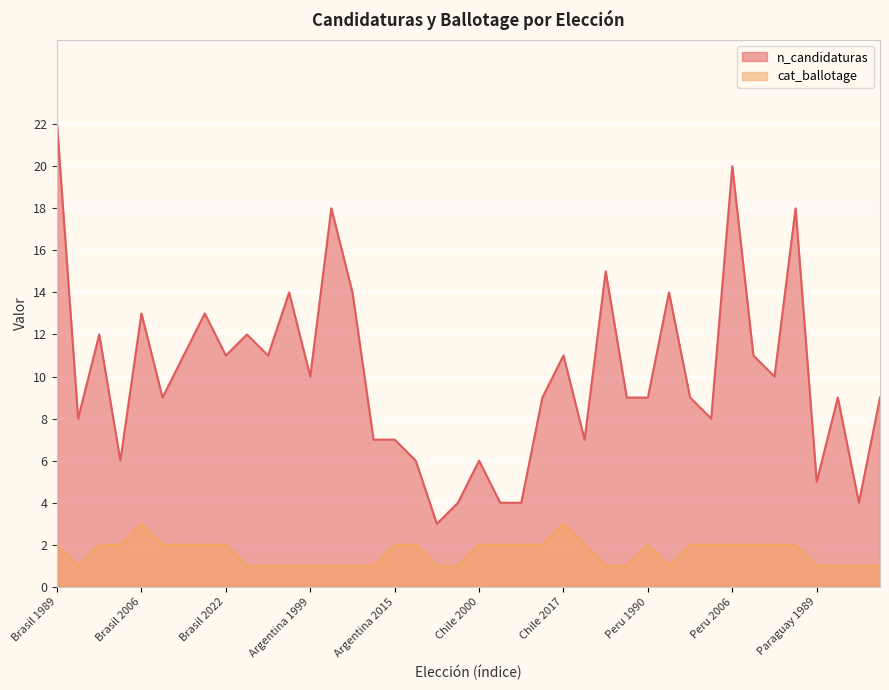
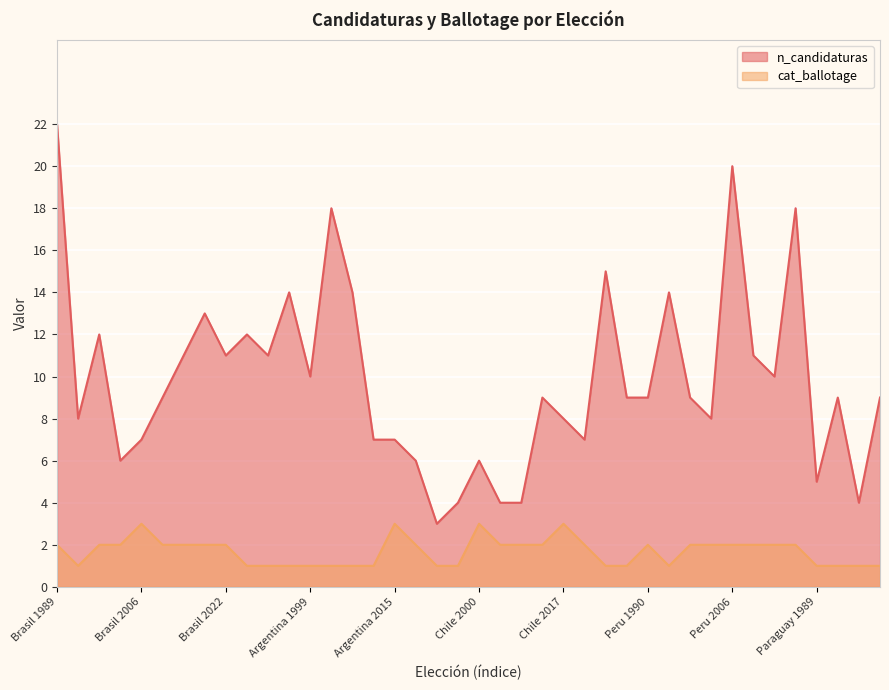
  {
    "n_candidaturas": {
      "Brasil 1989": 22,
-     "Brasil 2006": 13,
+     "Brasil 2006": 7,
      "Brasil 2022": 11,
      "Argentina 1999": 10,
      "Argentina 2015": 7,
      "Chile 2000": 6,
-     "Chile 2017": 11,
+     "Chile 2017": 8,
      "Peru 1990": 9,
      "Peru 2006": 20,
      "Paraguay 1989": 5
    },
    "cat_ballotage": {
      "Brasil 1989": 2,
      "Brasil 2006": 3,
      "Brasil 2022": 2,
      "Argentina 1999": 1,
-     "Argentina 2015": 2,
-     "Chile 2000": 2,
+     "Argentina 2015": 3,
+     "Chile 2000": 3,
      "Chile 2017": 3,
      "Peru 1990": 2,
      "Peru 2006": 2,
      "Paraguay 1989": 1
    }
  }
